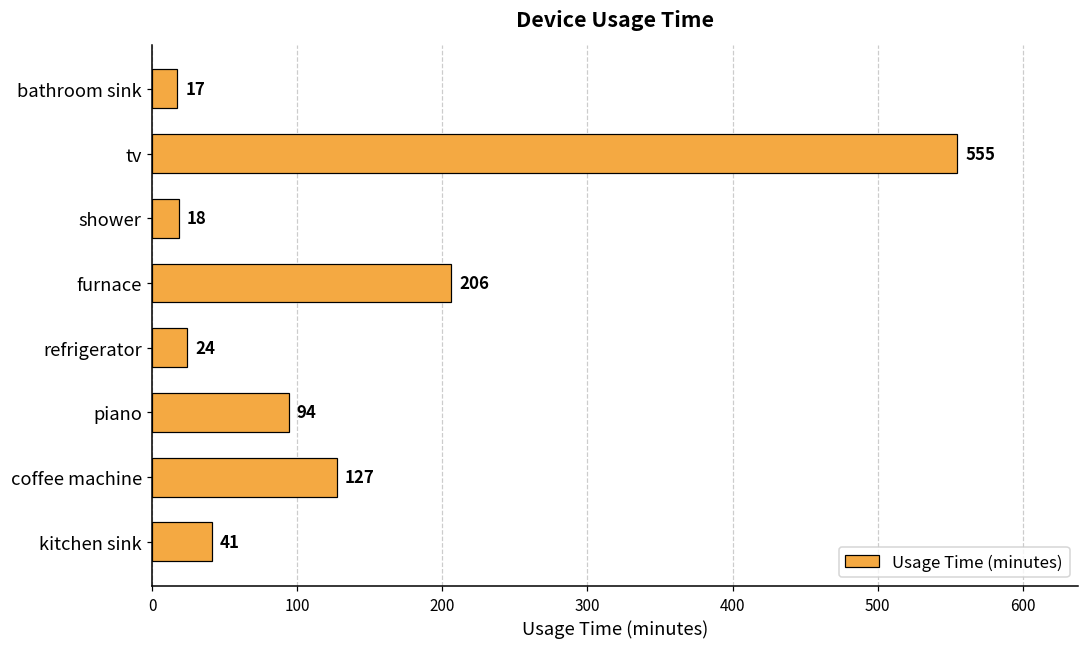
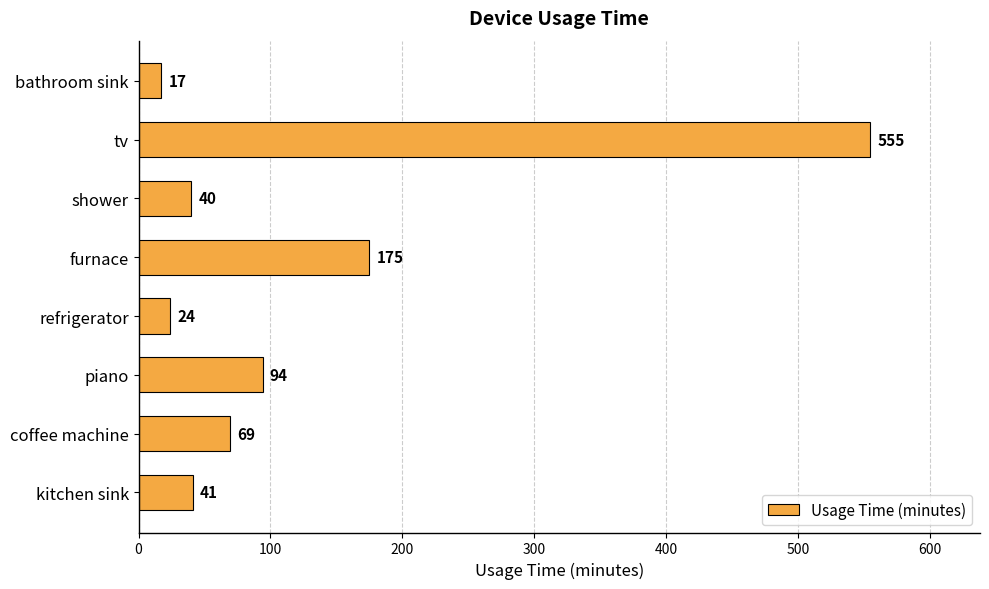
  {
    "bathroom sink": 17,
    "tv": 555,
-   "shower": 18,
-   "furnace": 206,
+   "shower": 40,
+   "furnace": 175,
    "refrigerator": 24,
    "piano": 94,
-   "coffee machine": 127,
+   "coffee machine": 69,
    "kitchen sink": 41
  }
